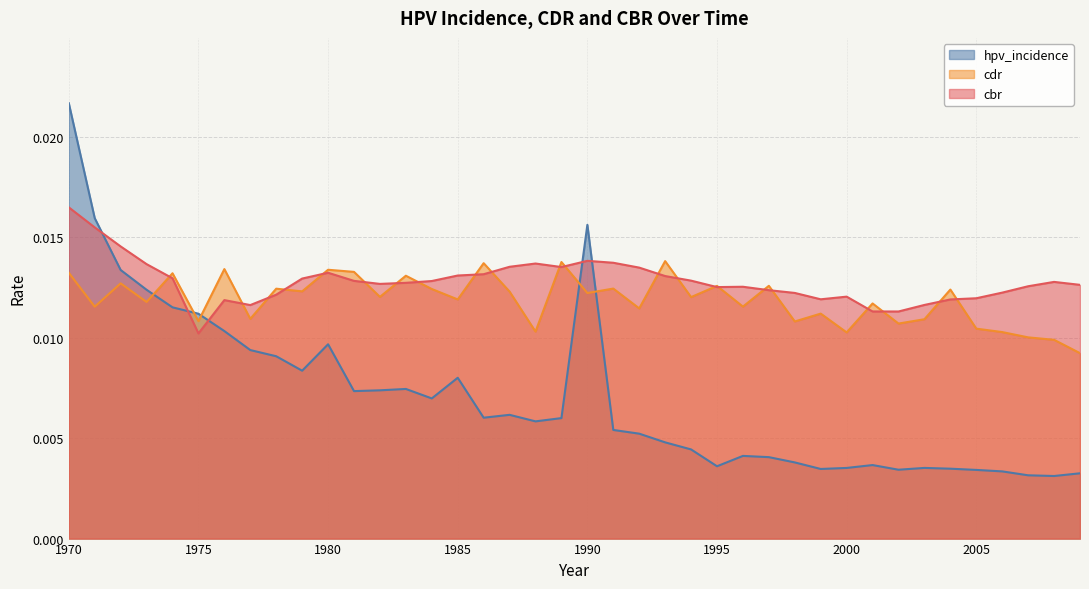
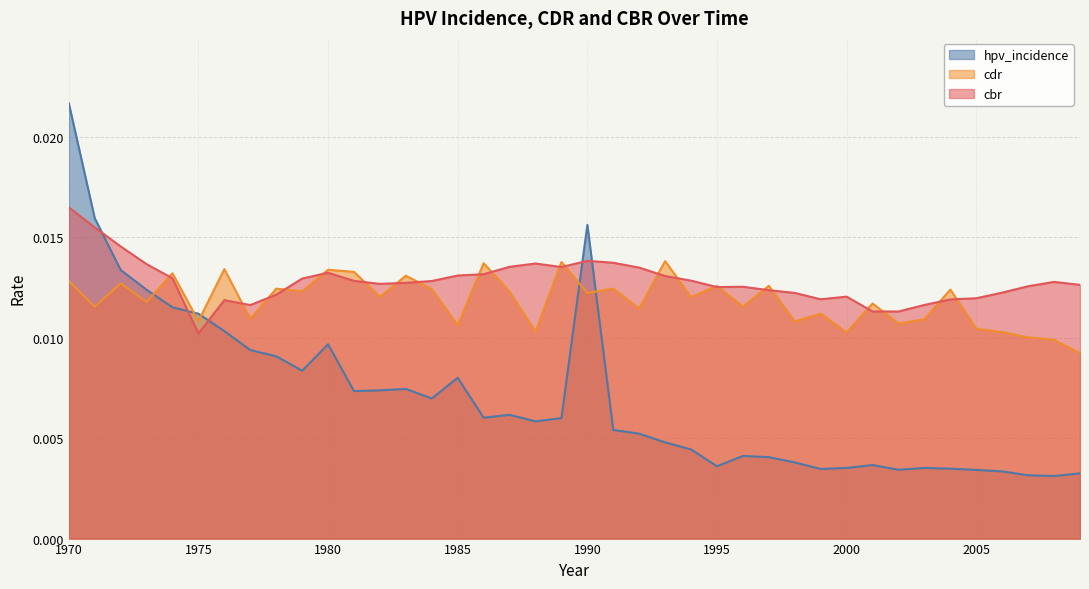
  {
    "hpv_incidence": {
      "1970": 0.0217,
      "1975": 0.0112,
      "1980": 0.0097,
      "1985": 0.0080,
      "1990": 0.0156,
      "1995": 0.0036,
      "2000": 0.0035,
      "2005": 0.0034
    },
    "cdr": {
-     "1970": 0.0132,
+     "1970": 0.0128,
      "1975": 0.0108,
      "1980": 0.0134,
-     "1985": 0.0119,
+     "1985": 0.0106,
      "1990": 0.0122,
      "2000": 0.0103,
      "2005": 0.0105
    },
    "cbr": {
      "1970": 0.0165,
      "1975": 0.0102,
      "1980": 0.0132,
      "1985": 0.0131,
      "1990": 0.0138,
      "2000": 0.0120,
      "2005": 0.0120
    }
  }
